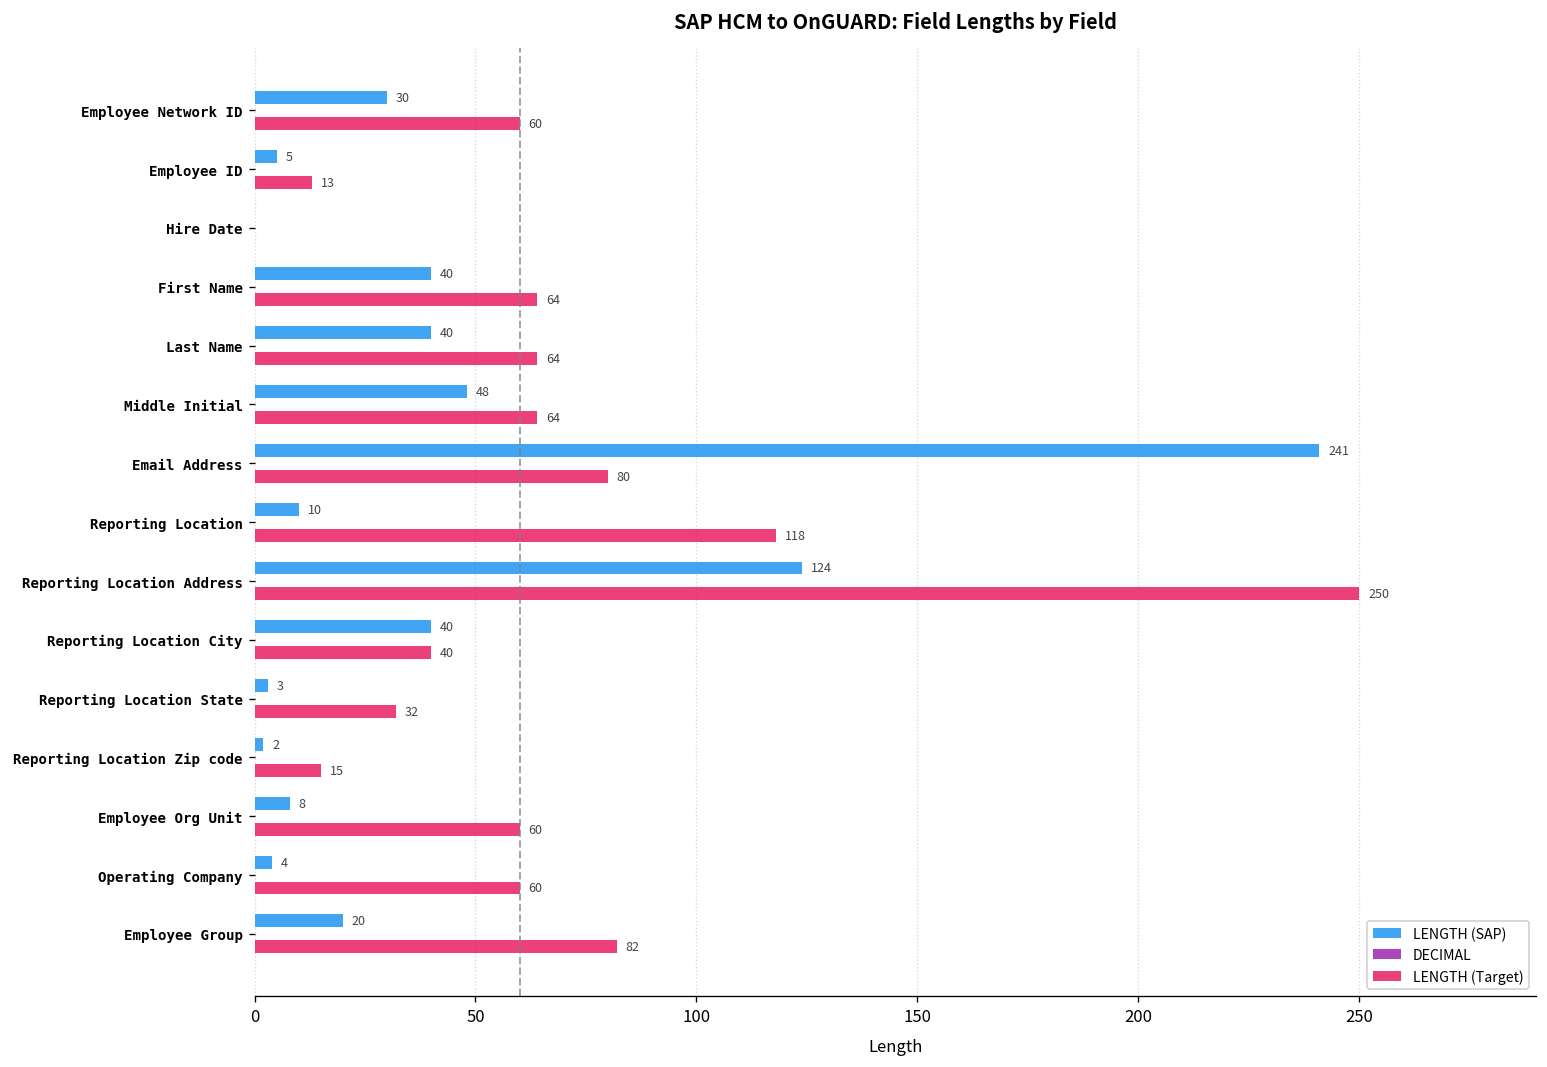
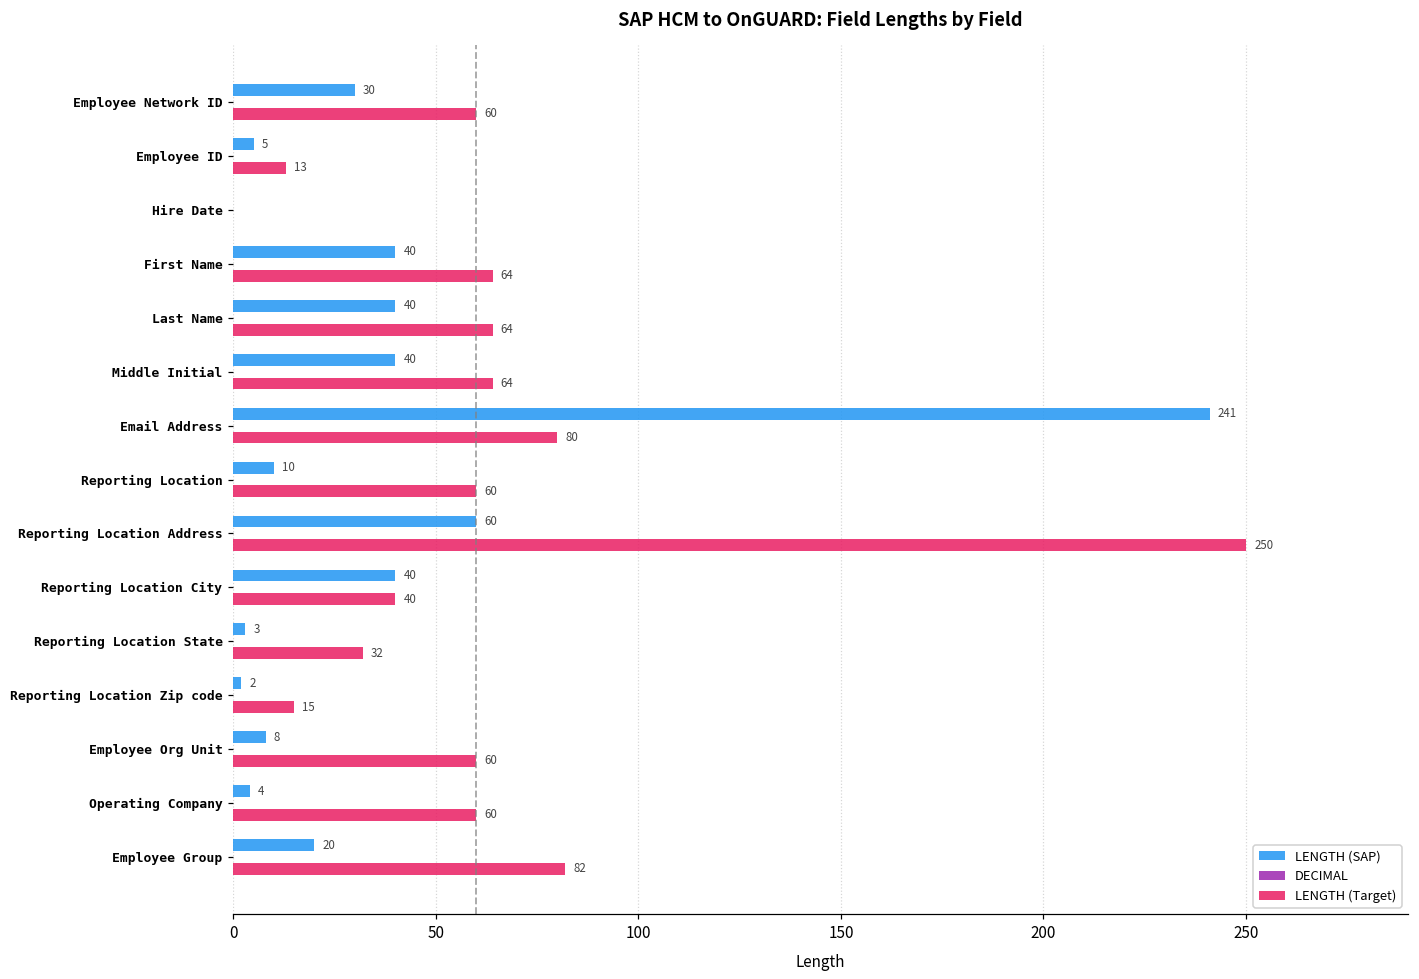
  {
    "LENGTH (SAP)": {
      "Employee Network ID": 30,
      "Employee ID": 5,
      "First Name": 40,
      "Last Name": 40,
-     "Middle Initial": 48,
+     "Middle Initial": 40,
      "Email Address": 241,
      "Reporting Location": 10,
-     "Reporting Location Address": 124,
+     "Reporting Location Address": 60,
      "Reporting Location City": 40,
      "Reporting Location State": 3,
      "Reporting Location Zip code": 2,
      "Employee Org Unit": 8,
      "Operating Company": 4,
      "Employee Group": 20
    },
    "DECIMAL": {
      "Employee Network ID": 0,
      "Employee ID": 0,
      "Hire Date": 0,
      "First Name": 0,
      "Last Name": 0,
      "Middle Initial": 0,
      "Email Address": 0,
      "Reporting Location": 0,
      "Reporting Location Address": 0,
      "Reporting Location City": 0,
      "Reporting Location State": 0,
      "Reporting Location Zip code": 0,
      "Employee Org Unit": 0,
      "Operating Company": 0,
      "Employee Group": 0
    },
    "LENGTH (Target)": {
      "Employee Network ID": 60,
      "Employee ID": 13,
      "First Name": 64,
      "Last Name": 64,
      "Middle Initial": 64,
      "Email Address": 80,
-     "Reporting Location": 118,
+     "Reporting Location": 60,
      "Reporting Location Address": 250,
      "Reporting Location City": 40,
      "Reporting Location State": 32,
      "Reporting Location Zip code": 15,
      "Employee Org Unit": 60,
      "Operating Company": 60,
      "Employee Group": 82
    }
  }
